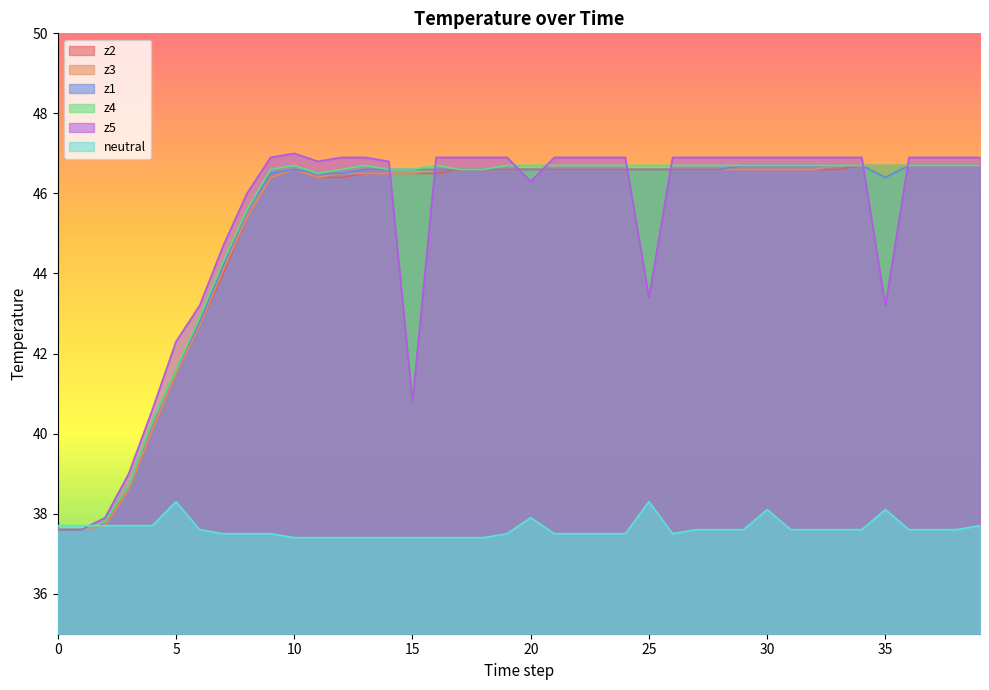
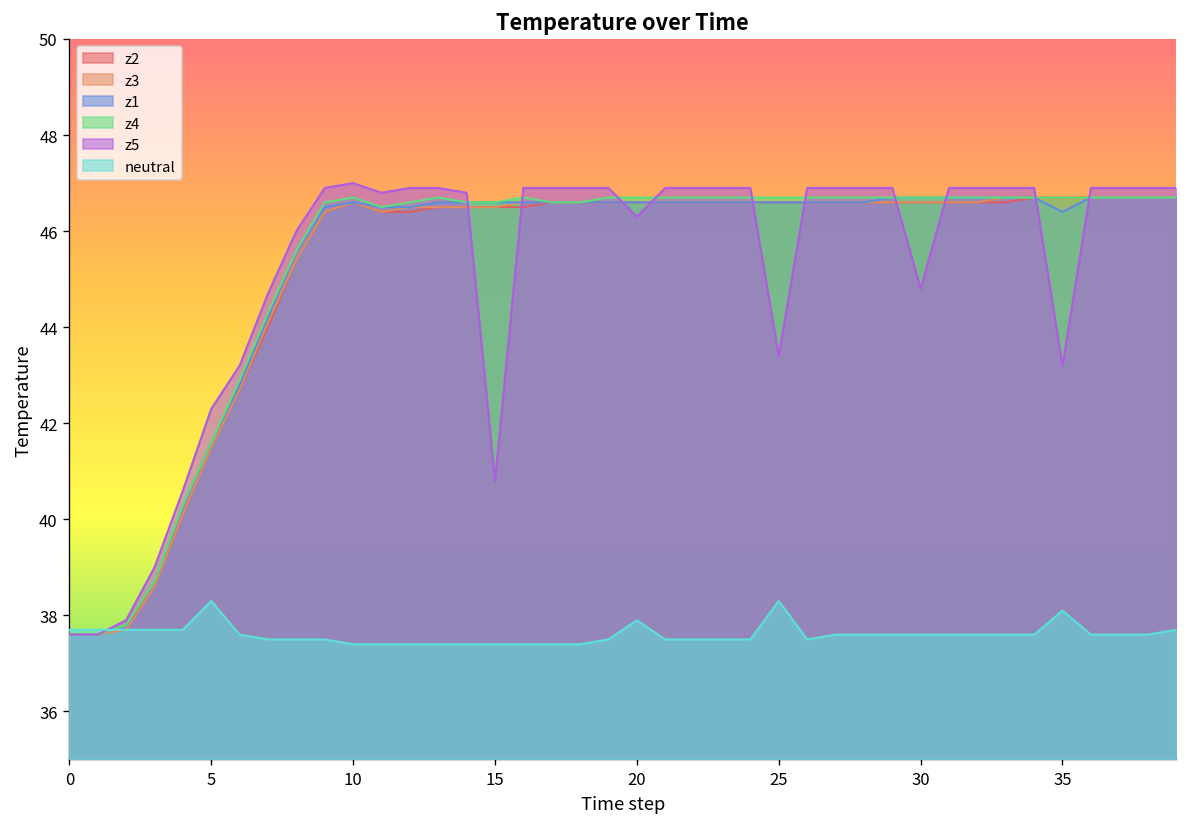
  {
    "z1": {
      "35": 46.4
    },
    "z4": {
      "10": 46.7,
      "20": 46.7,
      "25": 46.7
    },
    "z5": {
      "5": 42.3,
      "10": 47.0,
      "15": 40.8,
      "20": 46.3,
      "25": 43.4,
-     "30": 46.9,
+     "30": 44.8,
      "35": 43.2
    },
    "neutral": {
      "0": 37.7,
      "5": 38.3,
      "10": 37.4,
      "15": 37.4,
      "20": 37.9,
      "25": 38.3,
-     "30": 38.1,
+     "30": 37.6,
      "35": 38.1
    }
  }
